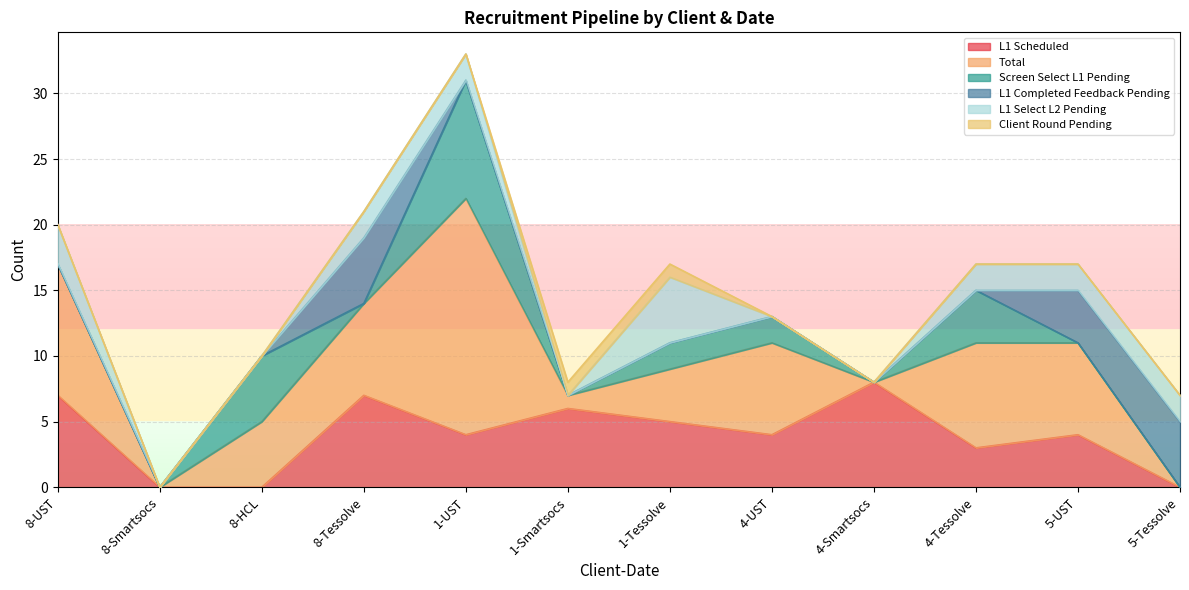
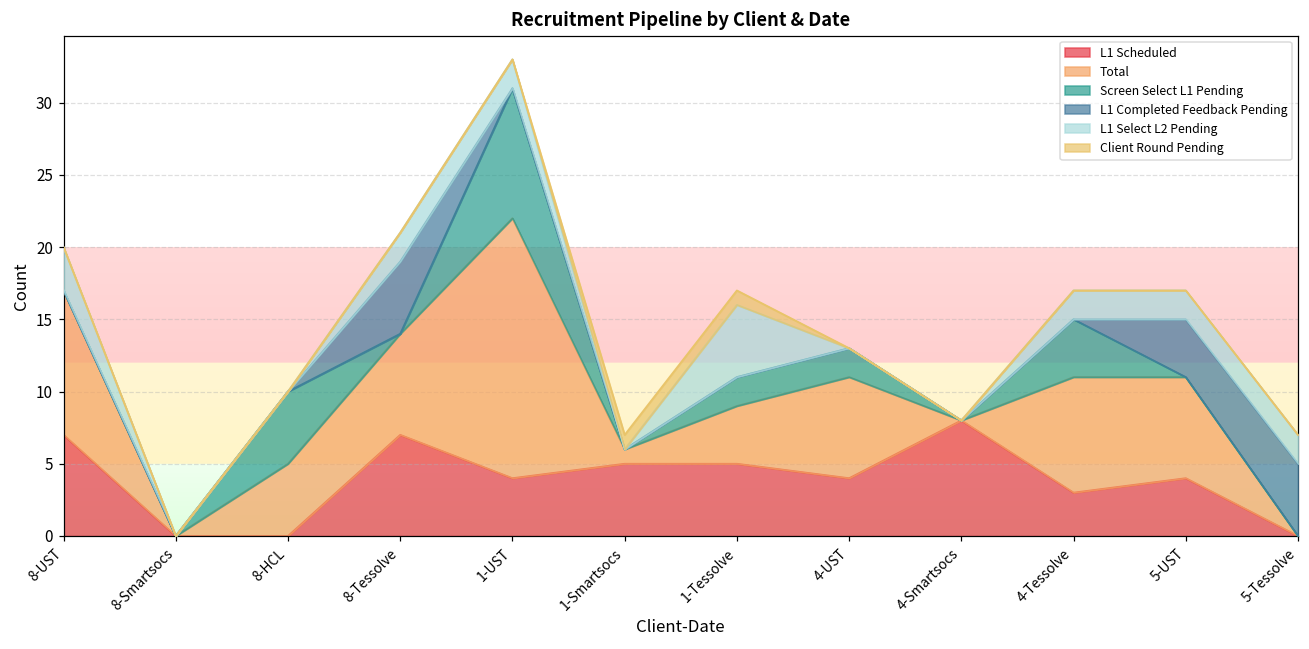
  {
    "L1 Scheduled": {
      "8-UST": 7,
      "8-HCL": 0,
      "8-Tessolve": 7,
      "1-UST": 4,
-     "1-Smartsocs": 6,
+     "1-Smartsocs": 5,
      "1-Tessolve": 5,
      "4-UST": 4,
      "4-Tessolve": 3,
      "5-UST": 4
    },
    "L1 Select L2 Pending": {
      "1-Tessolve": 5
    }
  }
